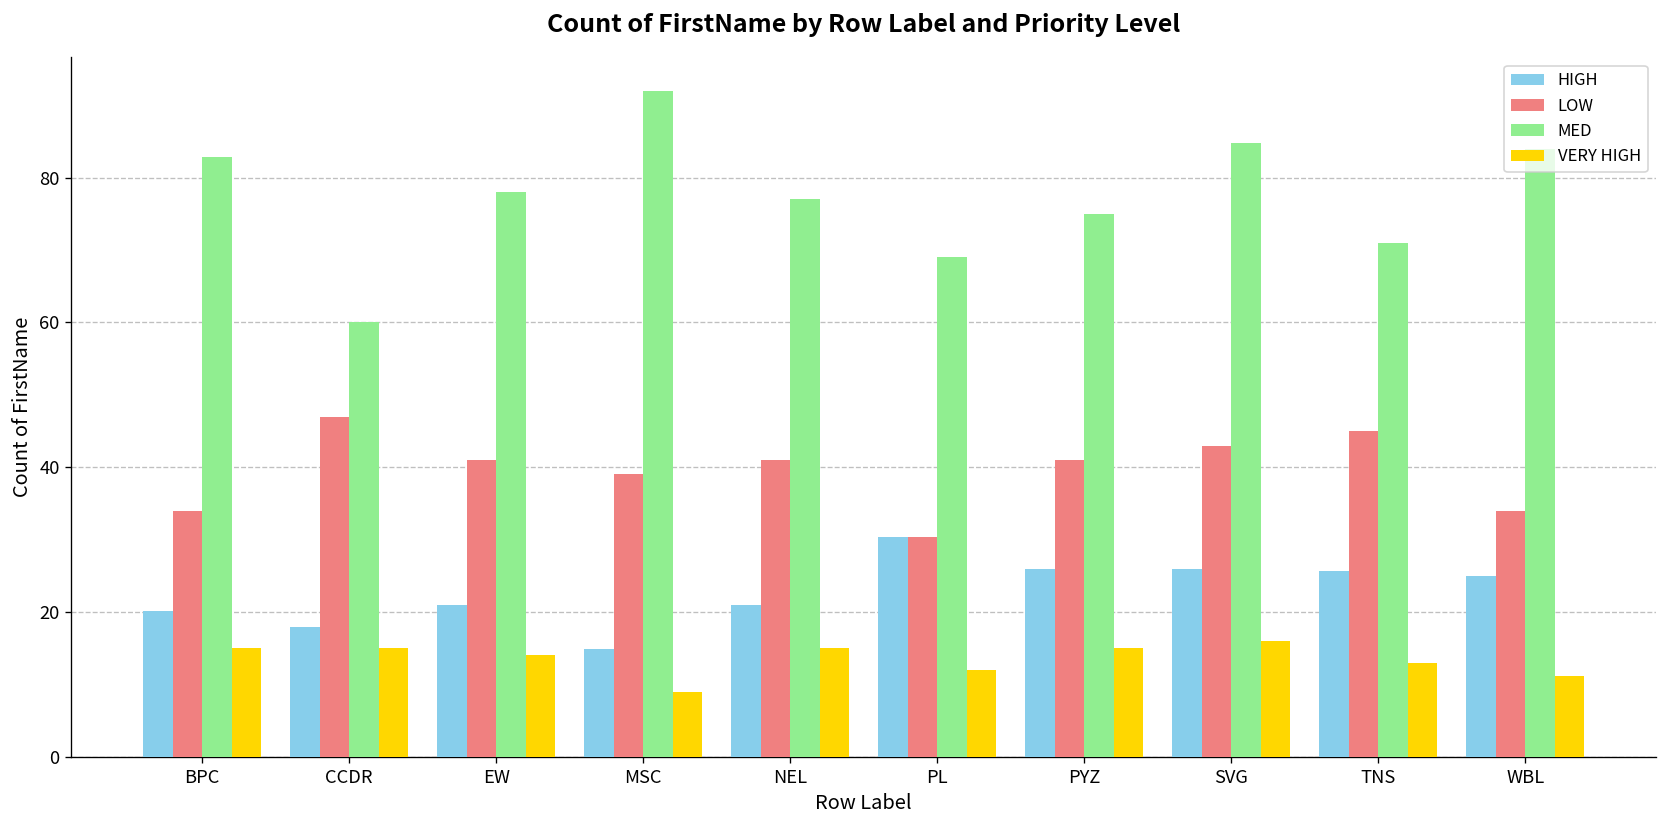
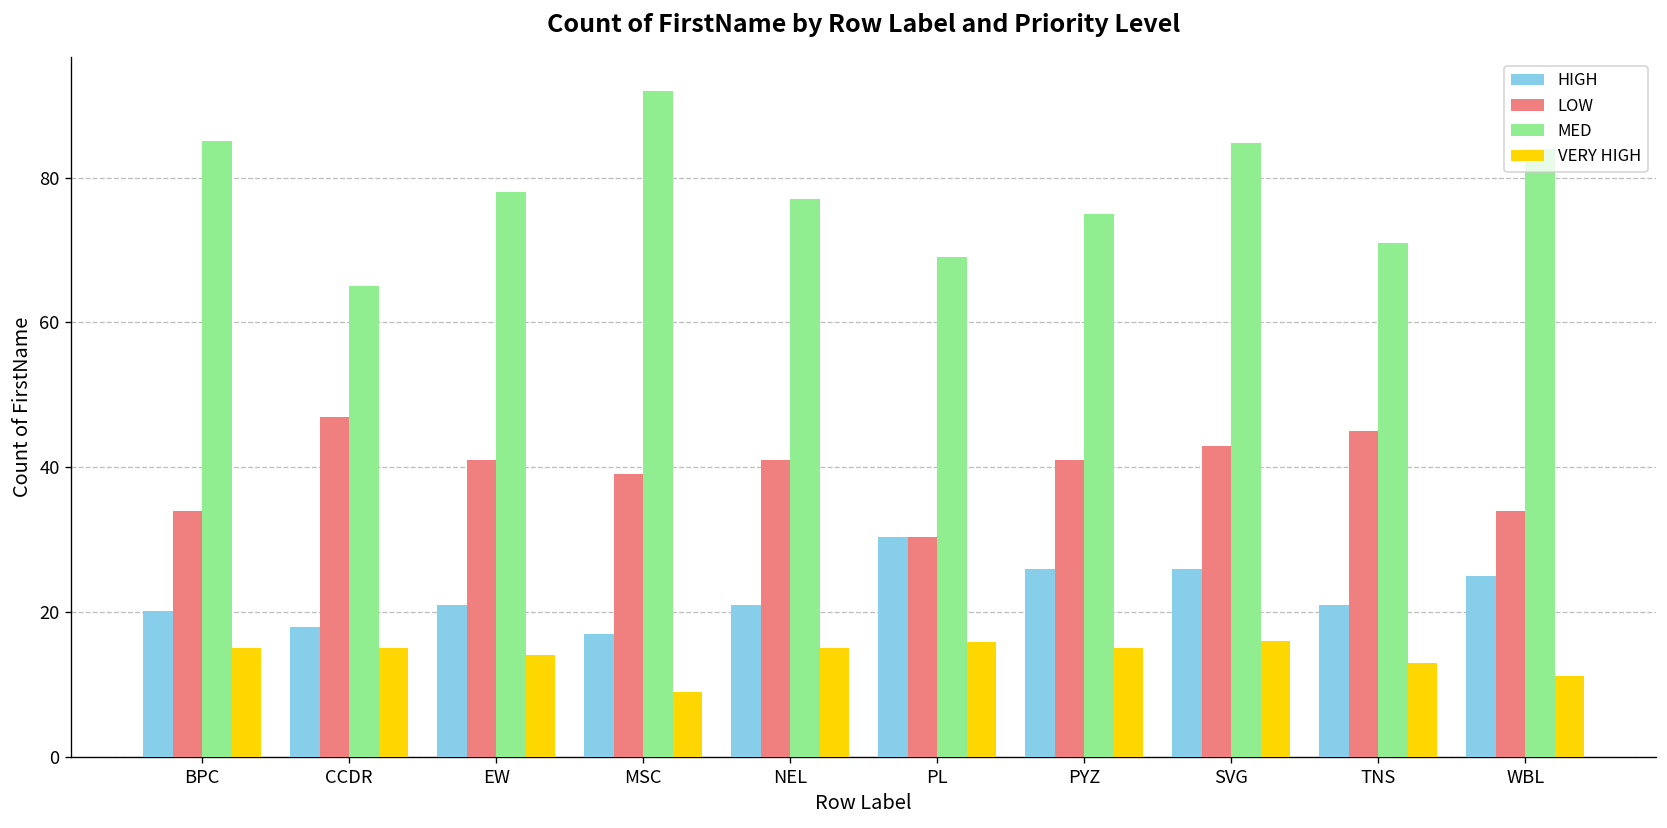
  {
    "HIGH": {
      "BPC": 20,
      "CCDR": 18,
      "EW": 21,
-     "MSC": 15,
+     "MSC": 17,
      "NEL": 21,
      "PL": 30,
      "PYZ": 26,
      "SVG": 26,
-     "TNS": 26,
+     "TNS": 21,
      "WBL": 25
    },
    "LOW": {
      "BPC": 34,
      "CCDR": 47,
      "EW": 41,
      "MSC": 39,
      "NEL": 41,
      "PL": 30,
      "PYZ": 41,
      "SVG": 43,
      "TNS": 45,
      "WBL": 34
    },
    "MED": {
-     "BPC": 83,
-     "CCDR": 60,
+     "BPC": 85,
+     "CCDR": 65,
      "EW": 78,
      "MSC": 92,
      "NEL": 77,
      "PL": 69,
      "PYZ": 75,
      "SVG": 85,
      "TNS": 71
    },
    "VERY HIGH": {
      "BPC": 15,
      "CCDR": 15,
      "EW": 14,
      "MSC": 9,
      "NEL": 15,
-     "PL": 12,
+     "PL": 16,
      "PYZ": 15,
      "SVG": 16,
      "TNS": 13,
      "WBL": 11
    }
  }
